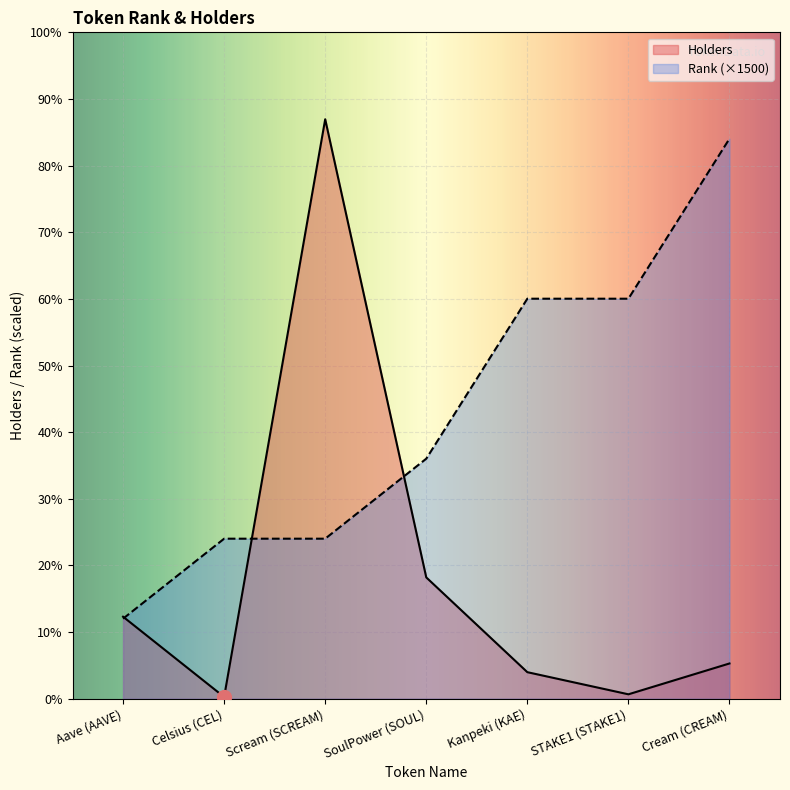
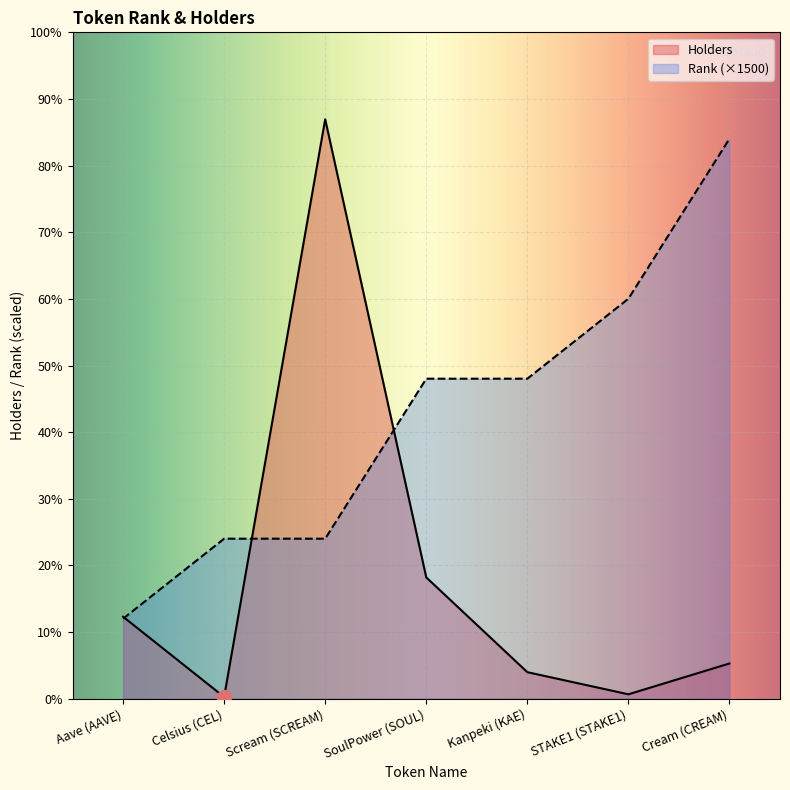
  {
    "Rank (×1500)": {
      "Celsius (CEL)": "24%",
      "Scream (SCREAM)": "24%",
-     "SoulPower (SOUL)": "36%",
-     "Kanpeki (KAE)": "60%",
+     "SoulPower (SOUL)": "48%",
+     "Kanpeki (KAE)": "48%",
      "STAKE1 (STAKE1)": "60%",
      "Cream (CREAM)": "84%"
    }
  }
